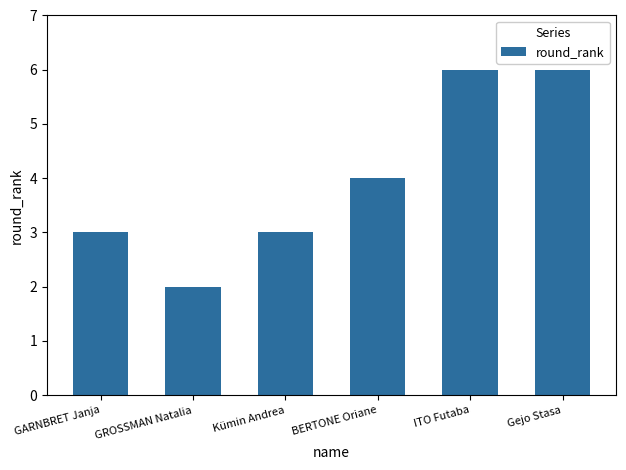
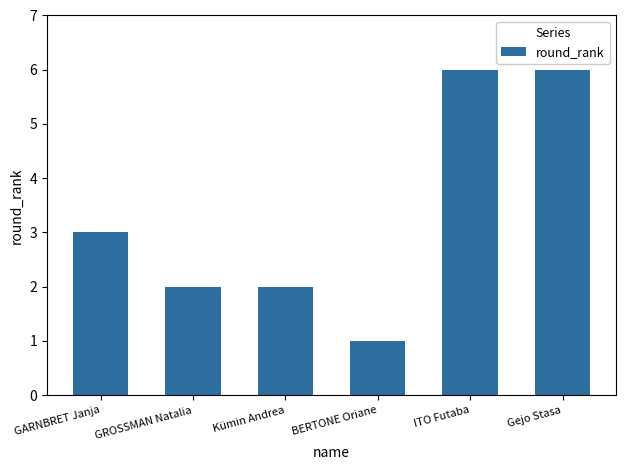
  {
    "GARNBRET Janja": 3,
    "GROSSMAN Natalia": 2,
-   "Kümin Andrea": 3,
-   "BERTONE Oriane": 4,
+   "Kümin Andrea": 2,
+   "BERTONE Oriane": 1,
    "ITO Futaba": 6,
    "Gejo Stasa": 6
  }
